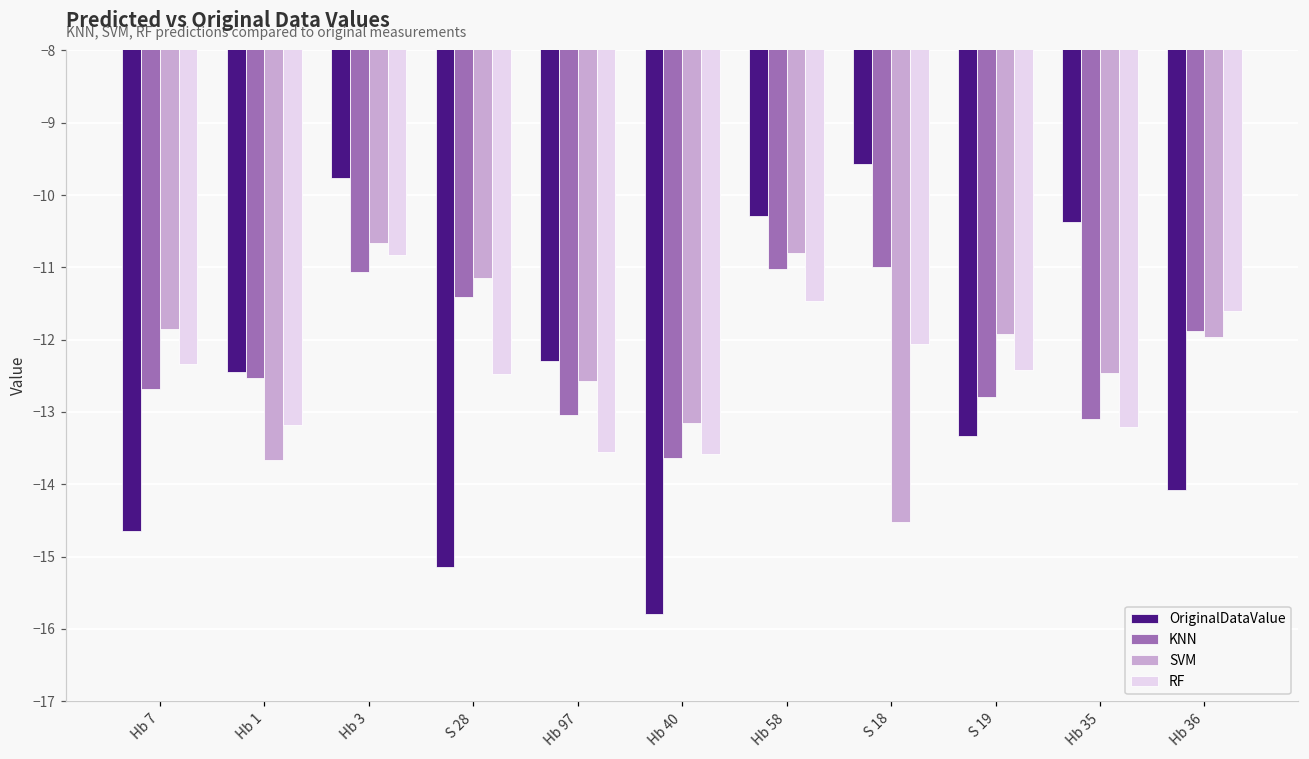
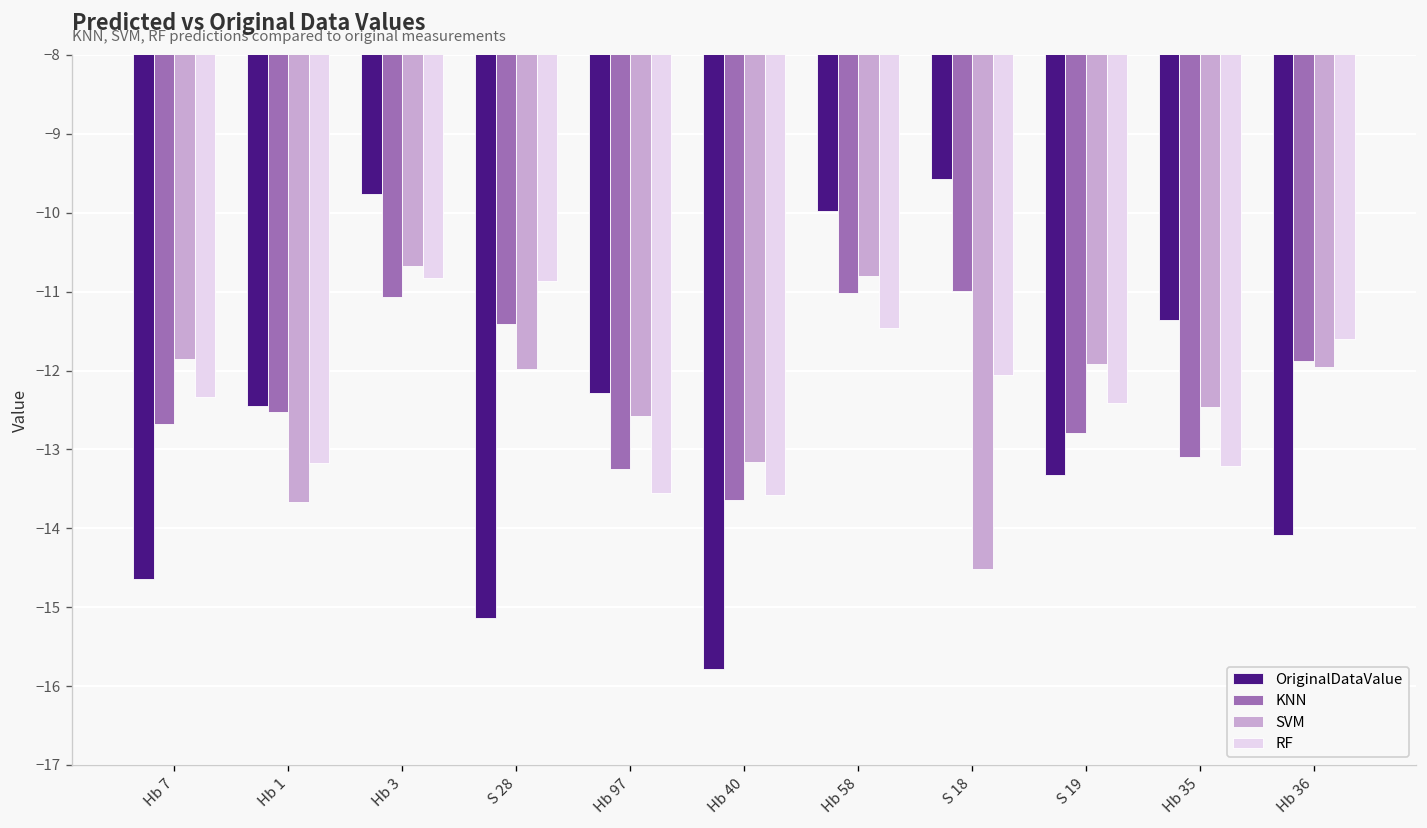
  {
    "OriginalDataValue": {
      "Hb 7": -14.6,
      "Hb 1": -12.5,
      "Hb 3": -9.8,
      "S 28": -15.1,
      "Hb 97": -12.3,
      "Hb 40": -15.8,
-     "Hb 58": -10.3,
+     "Hb 58": -10.0,
      "S 18": -9.6,
      "S 19": -13.3,
-     "Hb 35": -10.4,
+     "Hb 35": -11.4,
      "Hb 36": -14.1
    },
    "KNN": {
      "Hb 7": -12.7,
      "Hb 1": -12.5,
      "Hb 3": -11.1,
      "S 28": -11.4,
-     "Hb 97": -13.0,
+     "Hb 97": -13.3,
      "Hb 40": -13.6,
      "Hb 58": -11.0,
      "S 18": -11.0,
      "S 19": -12.8,
      "Hb 35": -13.1,
      "Hb 36": -11.9
    },
    "SVM": {
      "Hb 7": -11.9,
      "Hb 1": -13.7,
      "Hb 3": -10.7,
-     "S 28": -11.1,
+     "S 28": -12.0,
      "Hb 97": -12.6,
      "Hb 40": -13.2,
      "Hb 58": -10.8,
      "S 18": -14.5,
      "S 19": -11.9,
      "Hb 35": -12.5,
      "Hb 36": -12.0
    },
    "RF": {
      "Hb 7": -12.3,
      "Hb 1": -13.2,
      "Hb 3": -10.8,
-     "S 28": -12.5,
+     "S 28": -10.9,
      "Hb 97": -13.5,
      "Hb 40": -13.6,
      "Hb 58": -11.5,
      "S 18": -12.1,
      "S 19": -12.4,
      "Hb 35": -13.2,
      "Hb 36": -11.6
    }
  }
